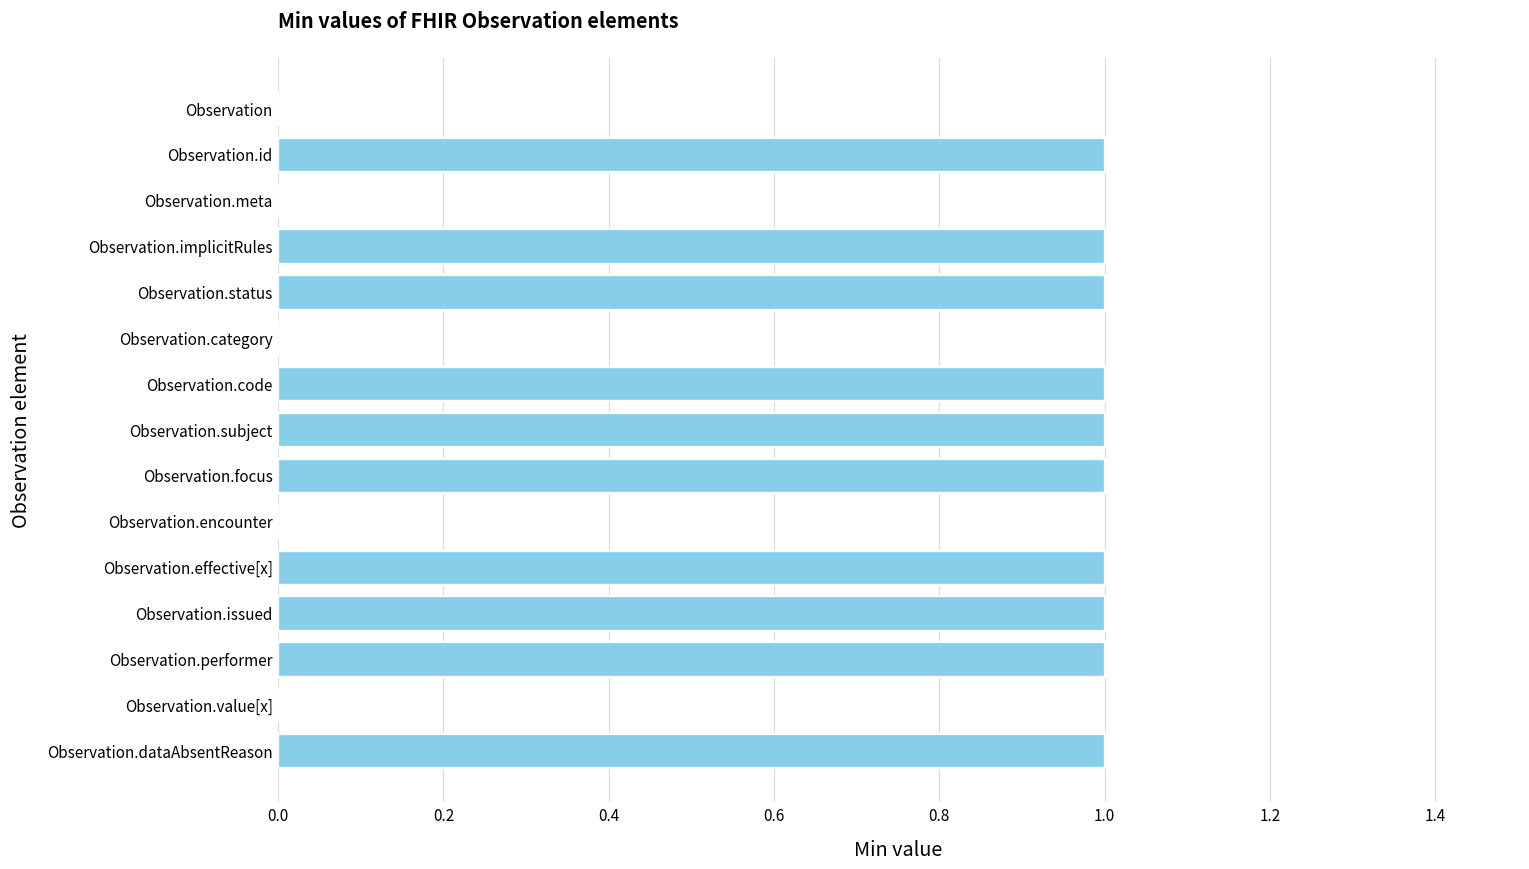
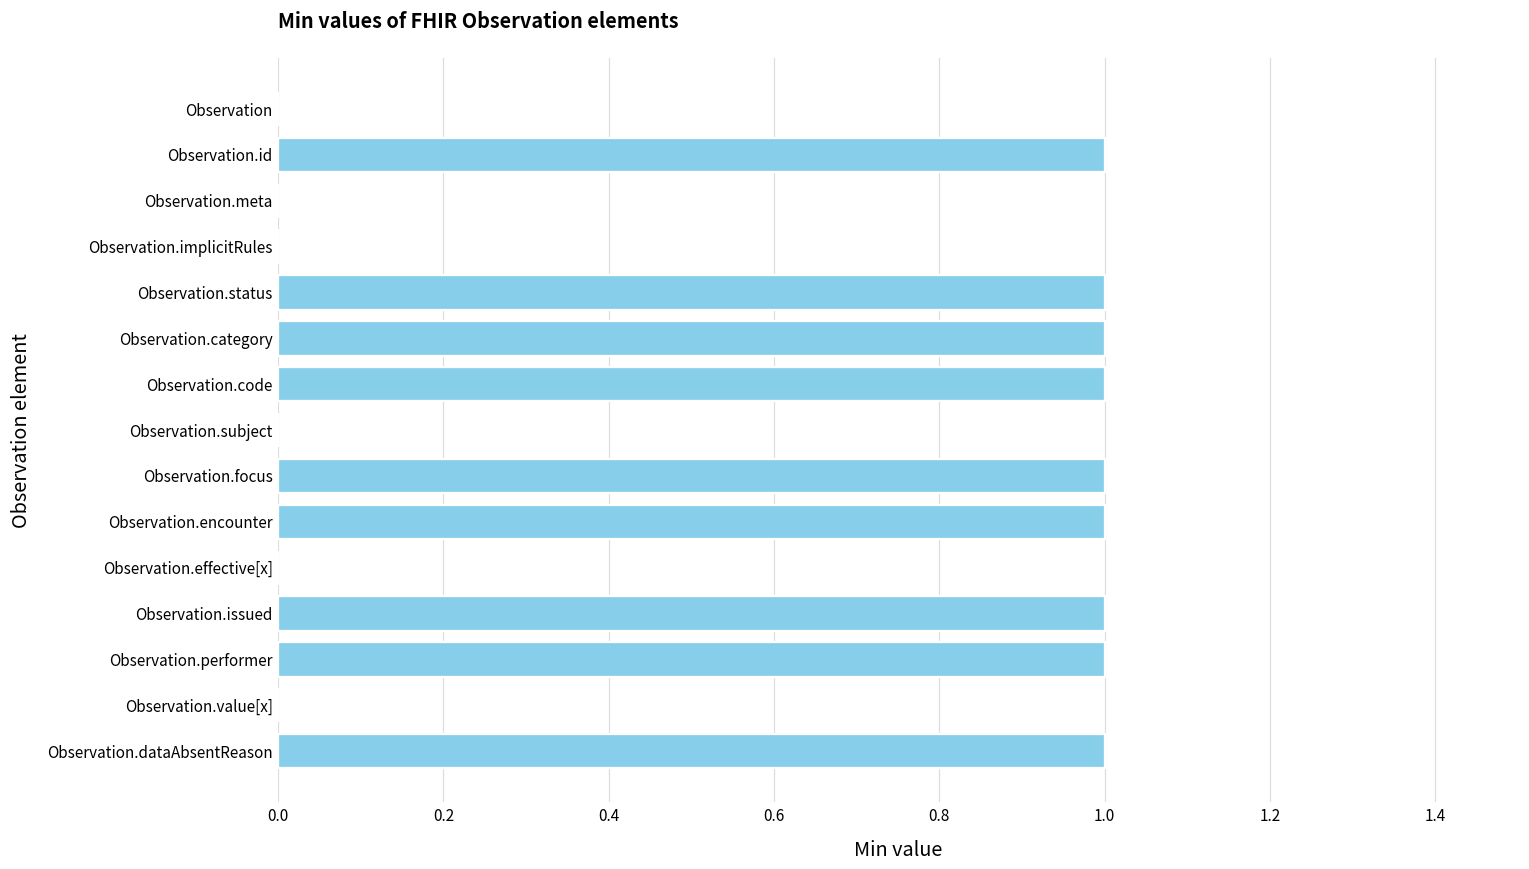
  {
    "Observation": 0,
    "Observation.id": 1,
    "Observation.meta": 0,
-   "Observation.implicitRules": 1,
+   "Observation.implicitRules": 0,
    "Observation.status": 1,
-   "Observation.category": 0,
+   "Observation.category": 1,
    "Observation.code": 1,
-   "Observation.subject": 1,
+   "Observation.subject": 0,
    "Observation.focus": 1,
-   "Observation.encounter": 0,
-   "Observation.effective[x]": 1,
+   "Observation.encounter": 1,
+   "Observation.effective[x]": 0,
    "Observation.issued": 1,
    "Observation.performer": 1,
    "Observation.value[x]": 0,
    "Observation.dataAbsentReason": 1
  }
